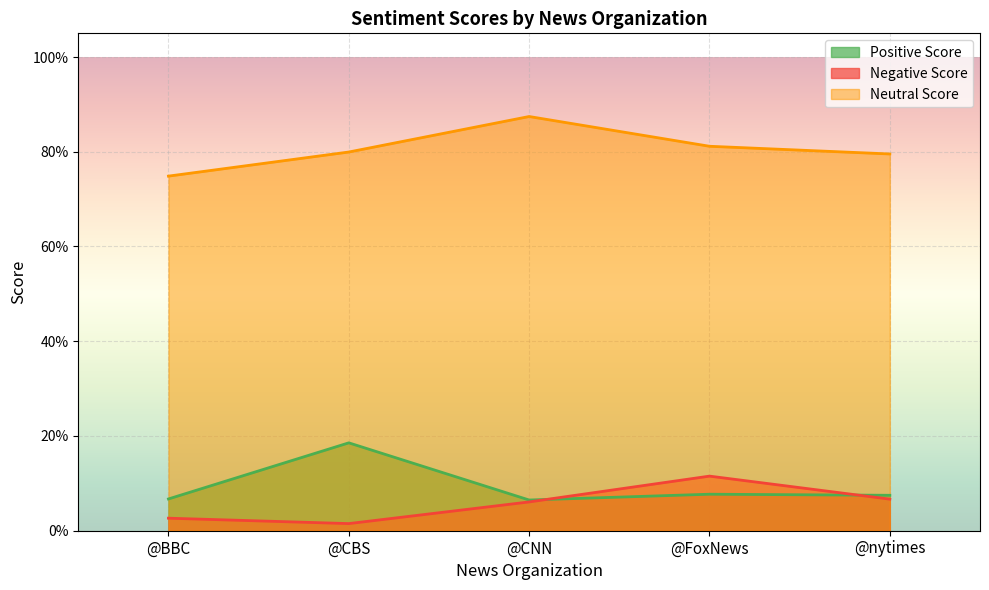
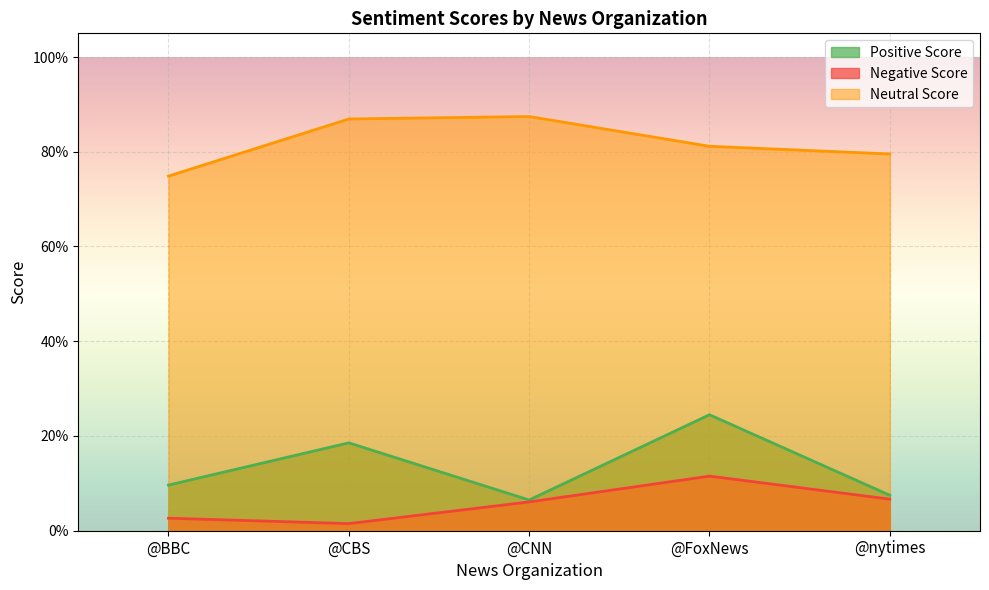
  {
    "Positive Score": {
-     "@BBC": "7%",
+     "@BBC": "10%",
      "@CBS": "19%",
-     "@FoxNews": "8%",
+     "@FoxNews": "24%",
      "@nytimes": "7%"
    },
    "Negative Score": {
      "@BBC": "3%",
      "@CBS": "2%",
      "@FoxNews": "12%",
      "@nytimes": "7%"
    },
    "Neutral Score": {
      "@BBC": "75%",
-     "@CBS": "80%",
+     "@CBS": "87%",
      "@CNN": "87%",
      "@FoxNews": "81%",
      "@nytimes": "80%"
    }
  }
